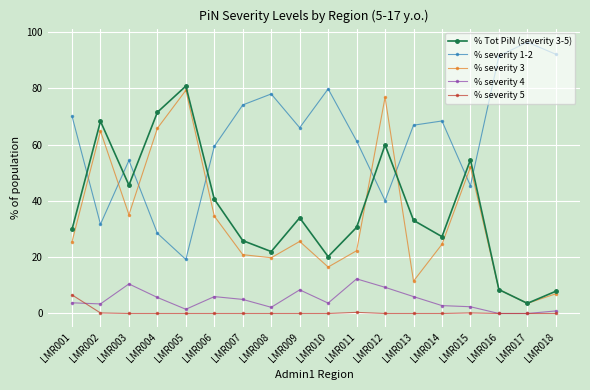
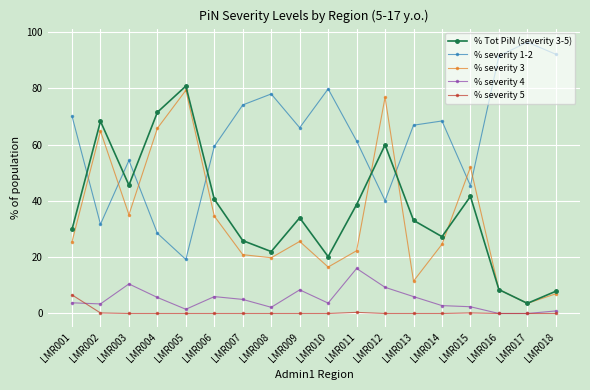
  {
    "% Tot PiN (severity 3-5)": {
      "LMR001": 30,
      "LMR002": 68,
      "LMR003": 46,
      "LMR004": 72,
      "LMR005": 81,
      "LMR006": 41,
      "LMR007": 26,
      "LMR008": 22,
      "LMR009": 34,
      "LMR010": 20,
-     "LMR011": 31,
+     "LMR011": 39,
      "LMR012": 60,
      "LMR013": 33,
      "LMR014": 27,
-     "LMR015": 55
+     "LMR015": 42
    },
    "% severity 1-2": {
      "LMR001": 70,
      "LMR002": 32,
      "LMR003": 54,
      "LMR004": 29,
      "LMR005": 19,
      "LMR006": 59,
      "LMR007": 74,
      "LMR008": 78,
      "LMR009": 66,
      "LMR010": 80,
      "LMR011": 61,
      "LMR012": 40,
      "LMR013": 67,
      "LMR014": 68,
      "LMR015": 45
    },
    "% severity 3": {
      "LMR001": 26,
      "LMR002": 65,
      "LMR003": 35,
      "LMR004": 66,
      "LMR005": 79,
      "LMR006": 35,
      "LMR007": 21,
      "LMR008": 20,
      "LMR009": 26,
      "LMR010": 17,
      "LMR011": 22,
      "LMR012": 77,
      "LMR013": 12,
      "LMR014": 25,
      "LMR015": 52
    },
    "% severity 4": {
      "LMR001": 4,
      "LMR002": 3,
      "LMR003": 11,
      "LMR004": 6,
      "LMR005": 2,
      "LMR006": 6,
      "LMR007": 5,
      "LMR008": 2,
      "LMR009": 8,
      "LMR010": 4,
-     "LMR011": 12,
+     "LMR011": 16,
      "LMR012": 9,
      "LMR013": 6,
      "LMR014": 3,
      "LMR015": 2
    },
    "% severity 5": {
      "LMR001": 7,
      "LMR002": 0,
      "LMR003": 0,
      "LMR004": 0,
      "LMR005": 0,
      "LMR006": 0,
      "LMR007": 0,
      "LMR008": 0,
      "LMR009": 0,
      "LMR010": 0,
      "LMR011": 0,
      "LMR012": 0,
      "LMR013": 0,
      "LMR014": 0,
      "LMR015": 0
    }
  }
